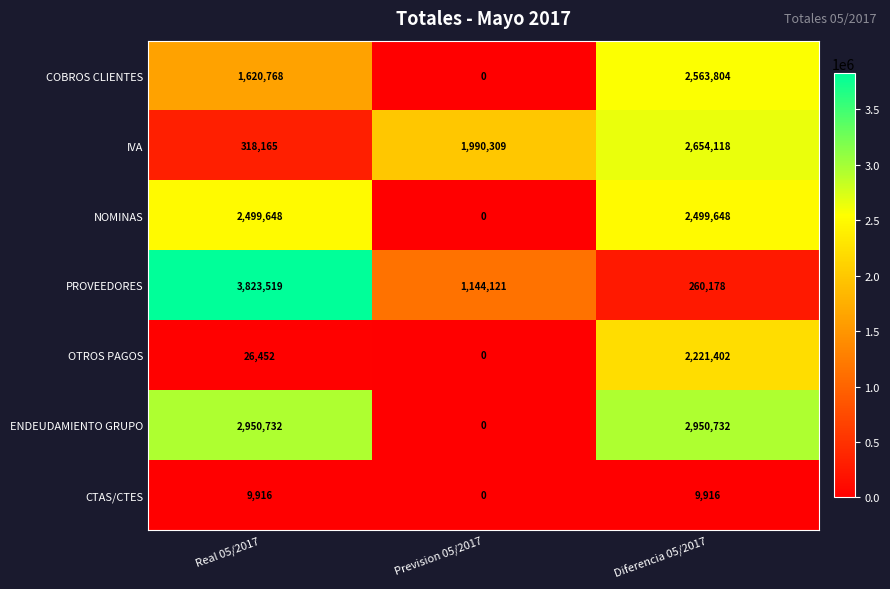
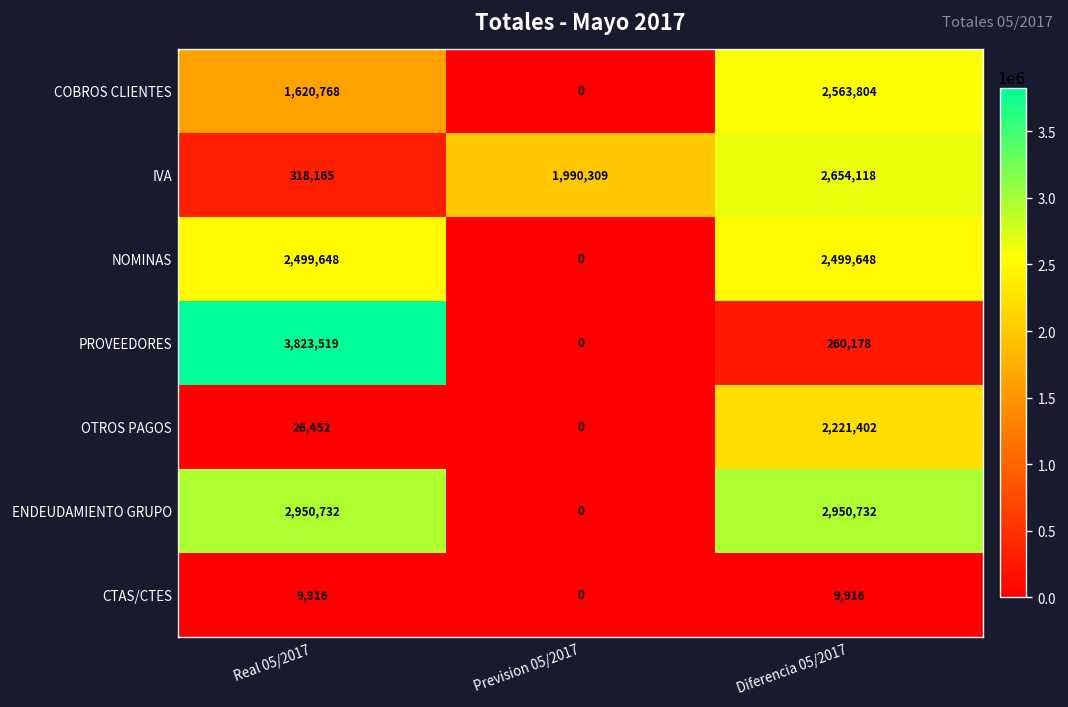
  {
    "COBROS CLIENTES": {
      "Real 05/2017": "1,620,768",
      "Prevision 05/2017": "0",
      "Diferencia 05/2017": "2,563,804"
    },
    "IVA": {
      "Real 05/2017": "318,165",
      "Prevision 05/2017": "1,990,309",
      "Diferencia 05/2017": "2,654,118"
    },
    "NOMINAS": {
      "Real 05/2017": "2,499,648",
      "Prevision 05/2017": "0",
      "Diferencia 05/2017": "2,499,648"
    },
    "PROVEEDORES": {
      "Real 05/2017": "3,823,519",
-     "Prevision 05/2017": "1,144,121",
+     "Prevision 05/2017": "0",
      "Diferencia 05/2017": "260,178"
    },
    "OTROS PAGOS": {
      "Real 05/2017": "26,452",
      "Prevision 05/2017": "0",
      "Diferencia 05/2017": "2,221,402"
    },
    "ENDEUDAMIENTO GRUPO": {
      "Real 05/2017": "2,950,732",
      "Prevision 05/2017": "0",
      "Diferencia 05/2017": "2,950,732"
    },
    "CTAS/CTES": {
      "Real 05/2017": "9,916",
      "Prevision 05/2017": "0",
      "Diferencia 05/2017": "9,916"
    }
  }
